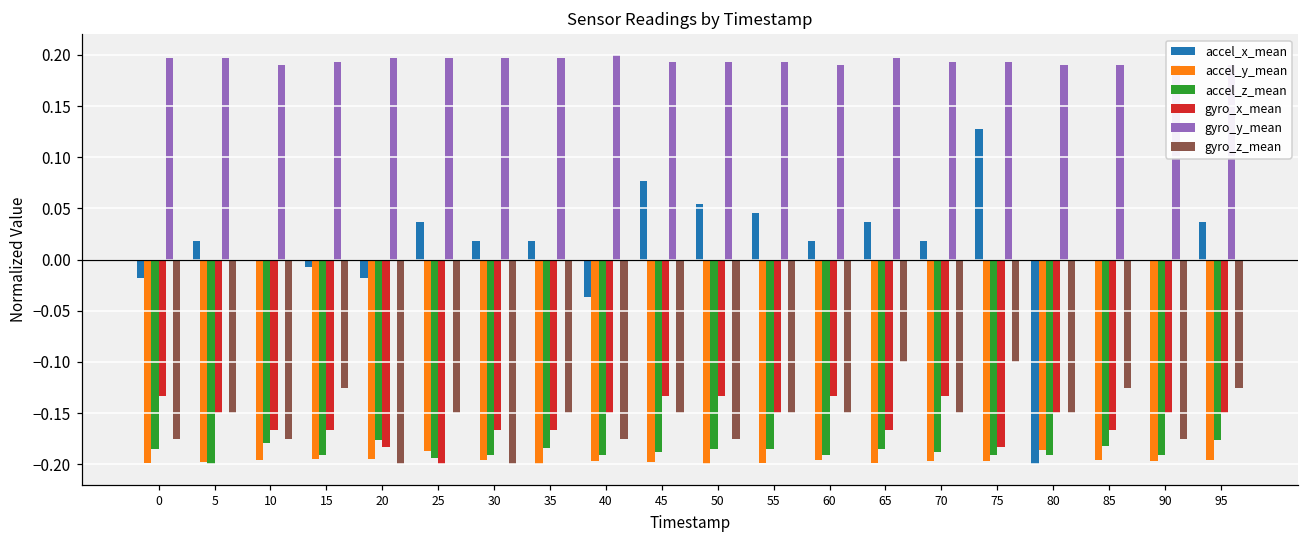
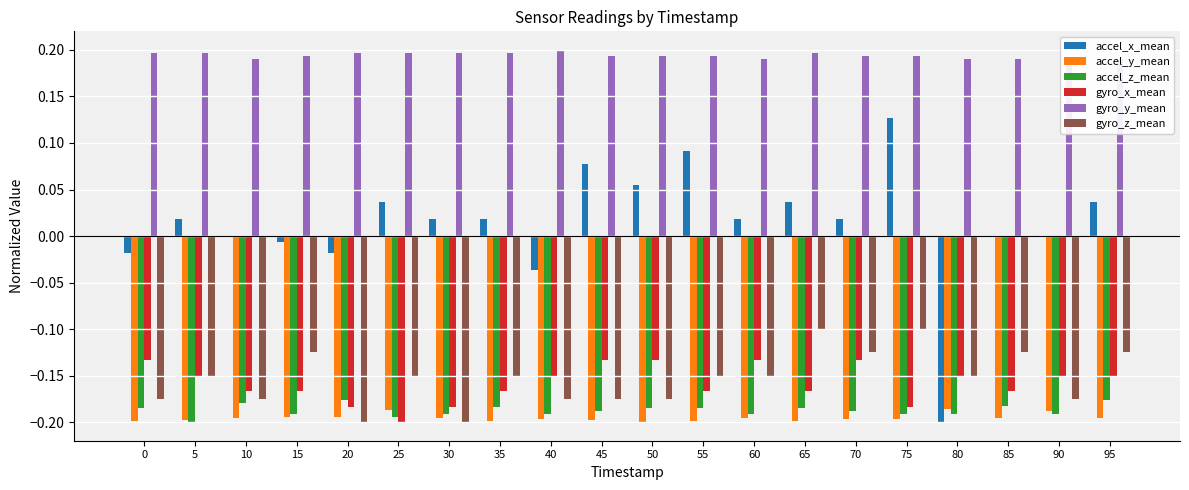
  {
    "accel_x_mean": {
      "0": -0.02,
      "5": 0.02,
      "10": 0.00,
      "15": -0.01,
      "20": -0.02,
      "25": 0.04,
      "30": 0.02,
      "35": 0.02,
      "40": -0.04,
      "45": 0.08,
      "50": 0.05,
-     "55": 0.05,
+     "55": 0.09,
      "60": 0.02,
      "65": 0.04,
      "70": 0.02,
      "75": 0.13,
      "80": -0.20,
      "85": 0.00,
      "90": 0.00,
      "95": 0.04
    },
    "accel_y_mean": {
      "0": -0.20,
      "5": -0.20,
      "10": -0.20,
      "15": -0.19,
      "20": -0.19,
      "25": -0.19,
      "30": -0.20,
      "35": -0.20,
      "40": -0.20,
      "45": -0.20,
      "50": -0.20,
      "55": -0.20,
      "60": -0.20,
      "65": -0.20,
      "70": -0.20,
      "75": -0.20,
      "80": -0.19,
      "85": -0.20,
-     "90": -0.20,
+     "90": -0.19,
      "95": -0.20
    },
    "accel_z_mean": {
      "0": -0.19,
      "5": -0.20,
      "10": -0.18,
      "15": -0.19,
      "20": -0.18,
      "25": -0.19,
      "30": -0.19,
      "35": -0.18,
      "40": -0.19,
      "45": -0.19,
      "50": -0.19,
      "55": -0.19,
      "60": -0.19,
      "65": -0.19,
      "70": -0.19,
      "75": -0.19,
      "80": -0.19,
      "85": -0.18,
      "90": -0.19,
      "95": -0.18
    },
    "gyro_x_mean": {
      "0": -0.13,
      "5": -0.15,
      "10": -0.17,
      "15": -0.17,
      "20": -0.18,
      "25": -0.20,
-     "30": -0.17,
+     "30": -0.18,
      "35": -0.17,
      "40": -0.15,
      "45": -0.13,
      "50": -0.13,
-     "55": -0.15,
+     "55": -0.17,
      "60": -0.13,
      "65": -0.17,
      "70": -0.13,
      "75": -0.18,
      "80": -0.15,
      "85": -0.17,
      "90": -0.15,
      "95": -0.15
    },
    "gyro_y_mean": {
      "0": 0.20,
      "5": 0.20,
      "10": 0.19,
      "15": 0.19,
      "20": 0.20,
      "25": 0.20,
      "30": 0.20,
      "35": 0.20,
      "40": 0.20,
      "45": 0.19,
      "50": 0.19,
      "55": 0.19,
      "60": 0.19,
      "65": 0.20,
      "70": 0.19,
      "75": 0.19,
      "80": 0.19,
      "85": 0.19
    },
    "gyro_z_mean": {
      "0": -0.18,
      "5": -0.15,
      "10": -0.18,
      "15": -0.13,
      "20": -0.20,
      "25": -0.15,
      "30": -0.20,
      "35": -0.15,
      "40": -0.18,
-     "45": -0.15,
+     "45": -0.18,
      "50": -0.18,
      "55": -0.15,
      "60": -0.15,
      "65": -0.10,
-     "70": -0.15,
+     "70": -0.13,
      "75": -0.10,
      "80": -0.15,
      "85": -0.13,
      "90": -0.18,
      "95": -0.13
    }
  }
